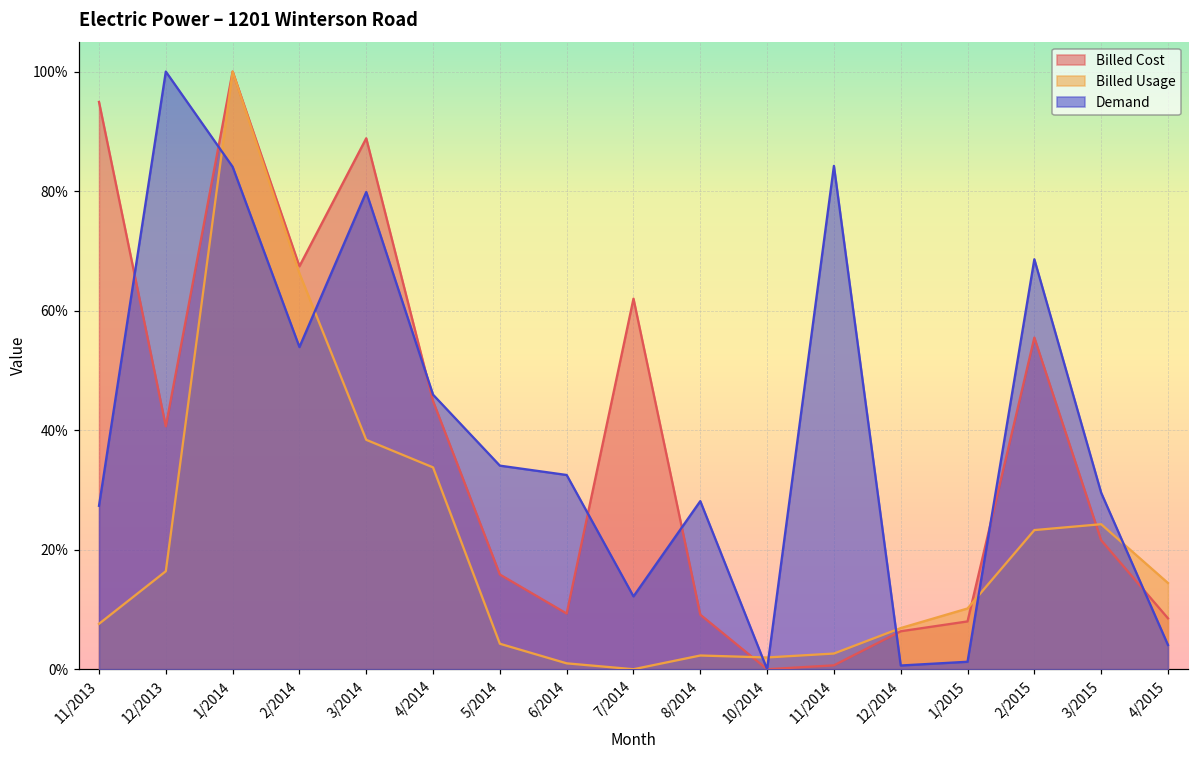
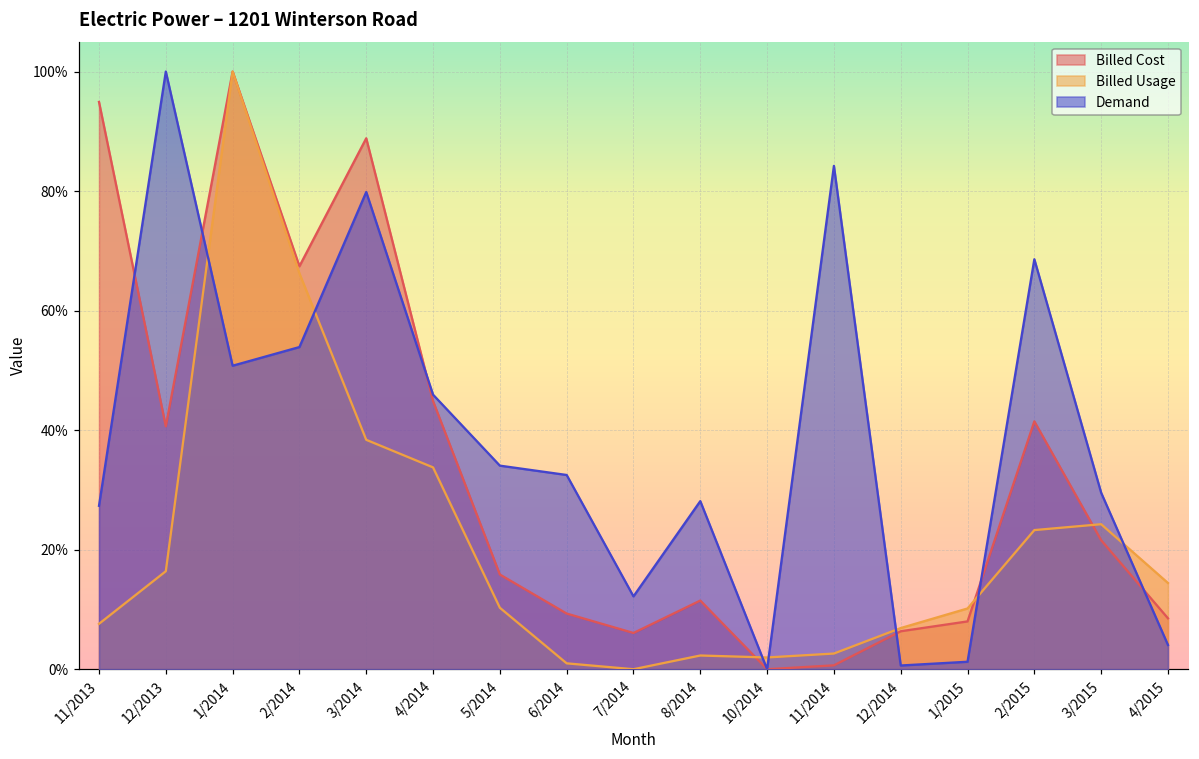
  {
    "Billed Cost": {
      "11/2013": "95%",
      "12/2013": "41%",
      "2/2014": "67%",
      "3/2014": "89%",
      "4/2014": "45%",
      "5/2014": "16%",
      "6/2014": "9%",
-     "7/2014": "62%",
-     "8/2014": "9%",
+     "7/2014": "6%",
+     "8/2014": "11%",
      "11/2014": "1%",
      "12/2014": "6%",
      "1/2015": "8%",
-     "2/2015": "55%",
+     "2/2015": "41%",
      "3/2015": "22%",
      "4/2015": "9%"
    },
    "Billed Usage": {
      "11/2013": "8%",
      "12/2013": "16%",
      "2/2014": "66%",
      "3/2014": "38%",
      "4/2014": "34%",
-     "5/2014": "4%",
+     "5/2014": "10%",
      "6/2014": "1%",
      "7/2014": "0%",
      "8/2014": "2%",
      "10/2014": "2%",
      "11/2014": "3%",
      "12/2014": "7%",
      "1/2015": "10%",
      "2/2015": "23%",
      "3/2015": "24%",
      "4/2015": "14%"
    },
    "Demand": {
      "11/2013": "27%",
      "12/2013": "100%",
-     "1/2014": "84%",
+     "1/2014": "51%",
      "2/2014": "54%",
      "3/2014": "80%",
      "4/2014": "46%",
      "5/2014": "34%",
      "6/2014": "33%",
      "7/2014": "12%",
      "8/2014": "28%",
      "11/2014": "84%",
      "12/2014": "1%",
      "1/2015": "1%",
      "2/2015": "69%",
      "3/2015": "30%",
      "4/2015": "4%"
    }
  }
